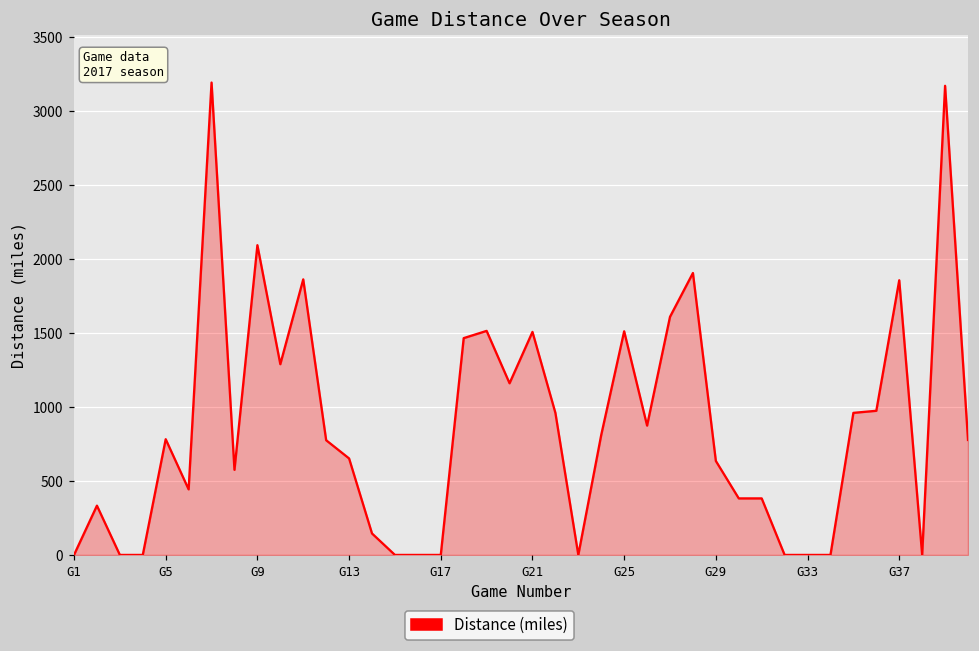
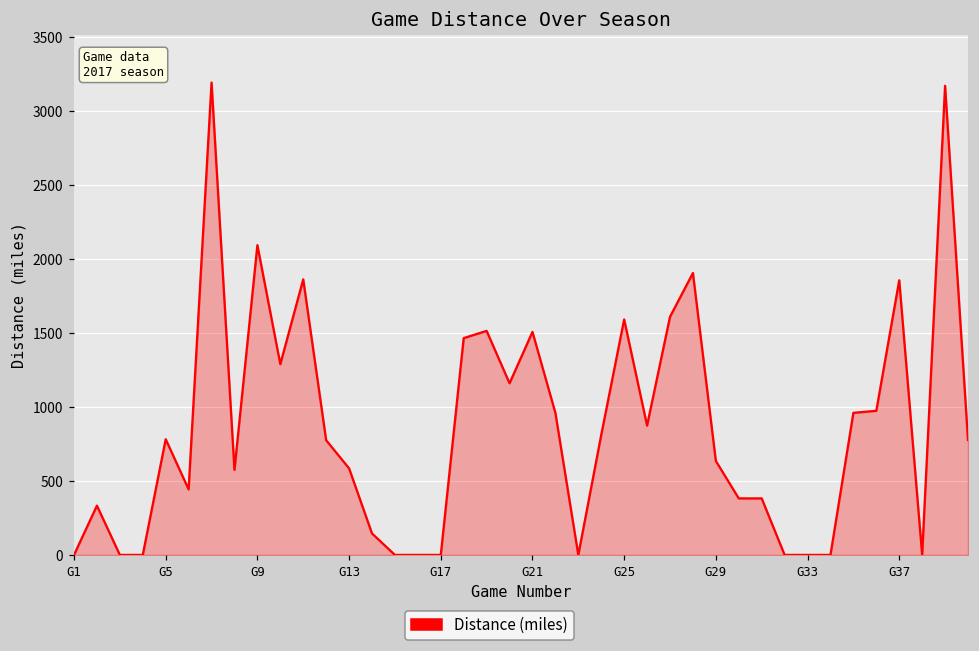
  {
    "G1": 0,
    "G5": 780,
    "G9": 2090,
-   "G13": 650,
+   "G13": 590,
    "G17": 0,
    "G21": 1510,
-   "G25": 1510,
+   "G25": 1590,
    "G29": 640,
    "G33": 0,
    "G37": 1860
  }
